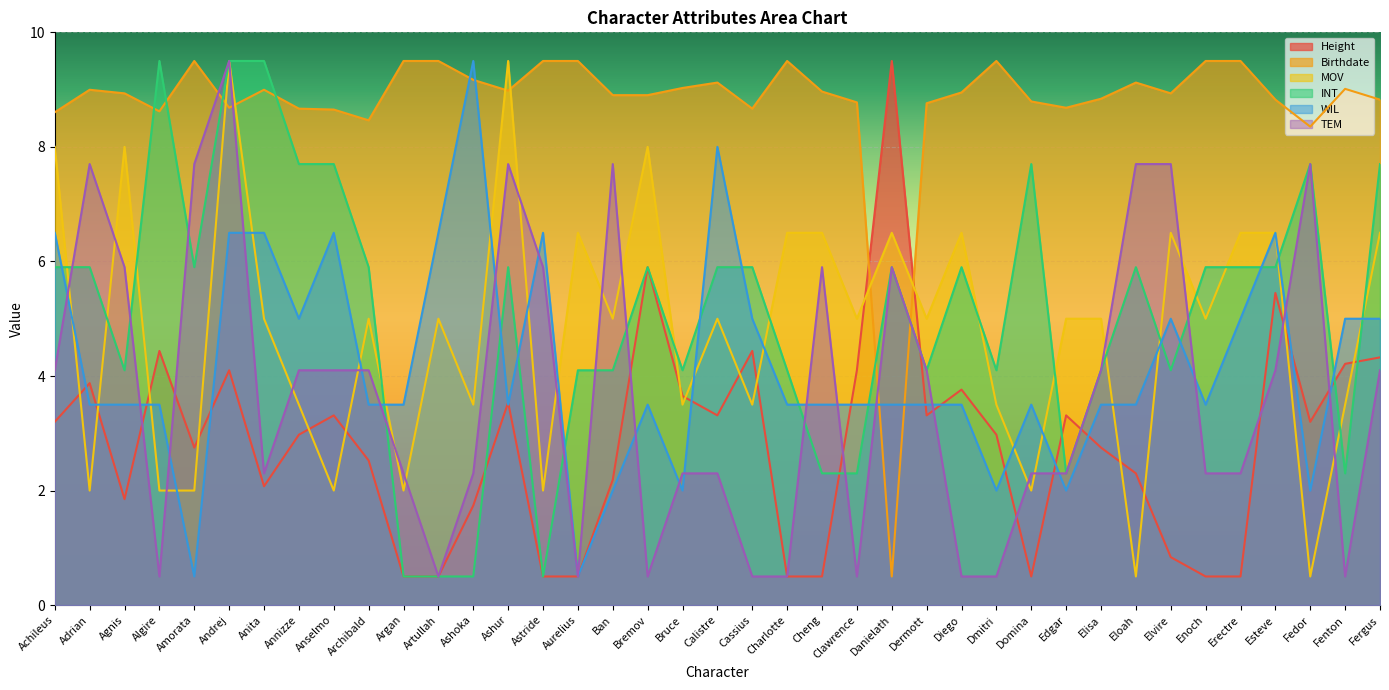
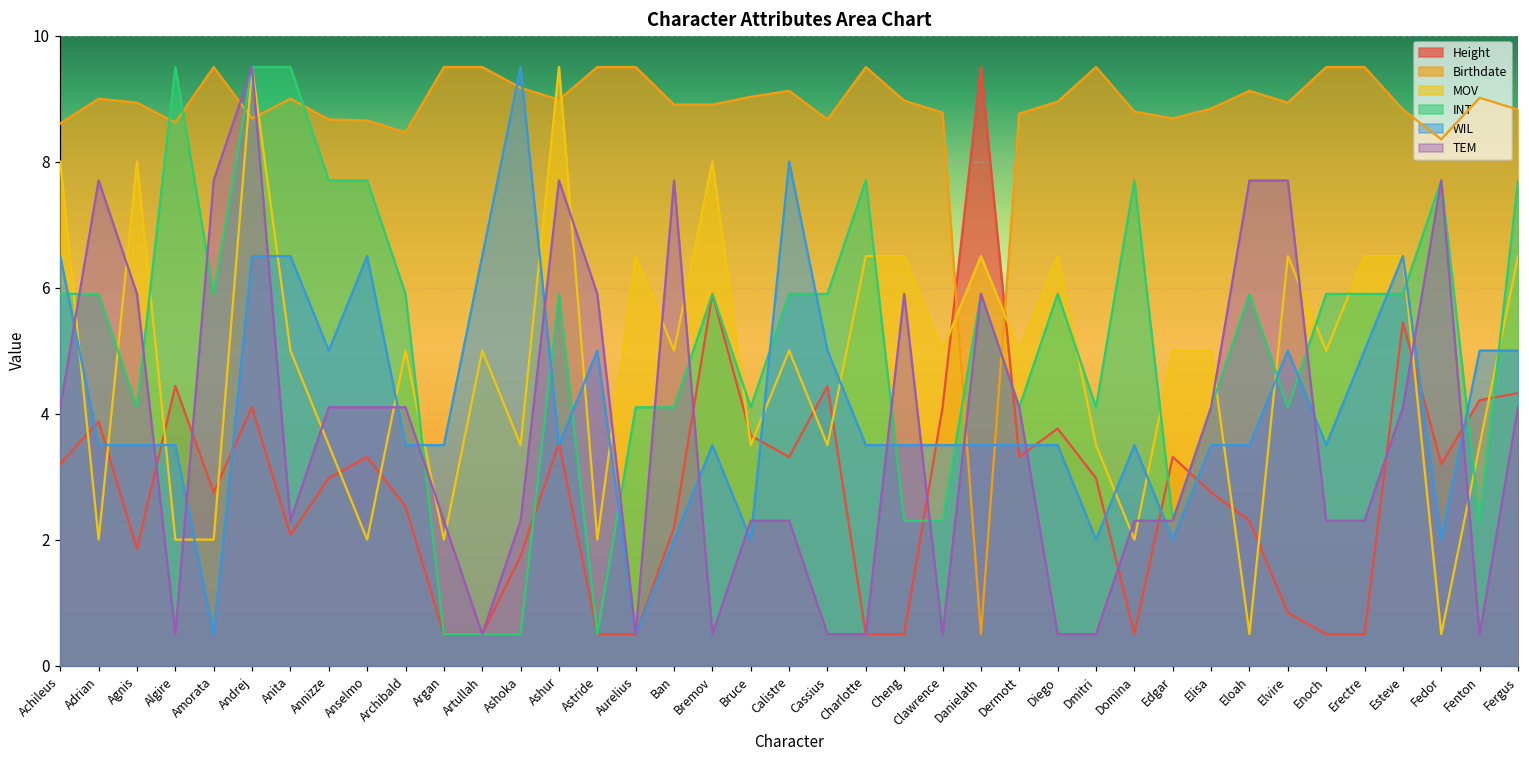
  {
    "Height": {
      "Achileus": 3.2,
      "Adrian": 3.9,
      "Agnis": 1.8,
      "Algire": 4.4,
      "Amorata": 2.7,
      "Andrej": 4.1,
      "Anita": 2.1,
      "Annizze": 3.0,
      "Anselmo": 3.3,
      "Archibald": 2.5,
      "Ashoka": 1.7,
      "Ban": 2.2,
      "Bruce": 3.6,
      "Calistre": 3.3,
      "Cassius": 4.4,
      "Cheng": 0.5,
      "Clawrence": 4.1,
      "Danielath": 9.5,
      "Dermott": 3.3,
      "Diego": 3.8,
      "Dmitri": 3.0,
      "Domina": 0.5,
      "Edgar": 3.3,
      "Elisa": 2.7,
      "Eloah": 2.3,
      "Elvire": 0.8,
      "Enoch": 0.5,
      "Erectre": 0.5,
      "Esteve": 5.4,
      "Fedor": 3.2,
      "Fenton": 4.2,
      "Fergus": 4.3
    },
    "INT": {
      "Achileus": 5.9,
      "Adrian": 5.9,
      "Agnis": 4.1,
      "Algire": 9.5,
      "Amorata": 5.9,
      "Anita": 9.5,
      "Annizze": 7.7,
      "Anselmo": 7.7,
      "Archibald": 5.9,
      "Ashoka": 0.5,
      "Ashur": 5.9,
      "Aurelius": 4.1,
      "Ban": 4.1,
      "Bruce": 4.1,
      "Calistre": 5.9,
      "Cassius": 5.9,
-     "Charlotte": 4.1,
+     "Charlotte": 7.7,
      "Cheng": 2.3,
      "Clawrence": 2.3,
      "Diego": 5.9,
      "Dmitri": 4.1,
      "Domina": 7.7,
      "Eloah": 5.9,
      "Elvire": 4.1,
      "Enoch": 5.9,
      "Erectre": 5.9,
      "Esteve": 5.9,
      "Fenton": 2.3,
      "Fergus": 7.7
    },
    "WIL": {
      "Achileus": 6.5,
      "Adrian": 3.5,
      "Agnis": 3.5,
      "Algire": 3.5,
      "Amorata": 0.5,
      "Andrej": 6.5,
      "Anita": 6.5,
      "Annizze": 5.0,
      "Anselmo": 6.5,
      "Archibald": 3.5,
      "Argan": 3.5,
      "Artullah": 6.5,
      "Ashoka": 9.5,
-     "Astride": 6.5,
+     "Astride": 5.0,
      "Ban": 2.0,
      "Bremov": 3.5,
      "Bruce": 2.0,
      "Calistre": 8.0,
      "Cassius": 5.0,
      "Charlotte": 3.5,
      "Cheng": 3.5,
      "Clawrence": 3.5,
      "Danielath": 3.5,
      "Dermott": 3.5,
      "Diego": 3.5,
      "Dmitri": 2.0,
      "Domina": 3.5,
      "Edgar": 2.0,
      "Elisa": 3.5,
      "Eloah": 3.5,
      "Elvire": 5.0,
      "Enoch": 3.5,
      "Erectre": 5.0,
      "Fedor": 2.0,
      "Fenton": 5.0,
      "Fergus": 5.0
    },
    "TEM": {
      "Achileus": 4.1,
      "Adrian": 7.7,
      "Agnis": 5.9,
      "Algire": 0.5,
      "Amorata": 7.7,
      "Anita": 2.3,
      "Annizze": 4.1,
      "Anselmo": 4.1,
      "Archibald": 4.1,
      "Argan": 2.3,
      "Ashoka": 2.3,
      "Ashur": 7.7,
      "Astride": 5.9,
      "Ban": 7.7,
      "Bremov": 0.5,
      "Bruce": 2.3,
      "Calistre": 2.3,
      "Cassius": 0.5,
      "Cheng": 5.9,
      "Clawrence": 0.5,
      "Diego": 0.5,
      "Dmitri": 0.5,
      "Domina": 2.3,
      "Eloah": 7.7,
      "Elvire": 7.7,
      "Enoch": 2.3,
      "Erectre": 2.3,
      "Esteve": 4.1,
      "Fenton": 0.5,
      "Fergus": 4.1
    }
  }
